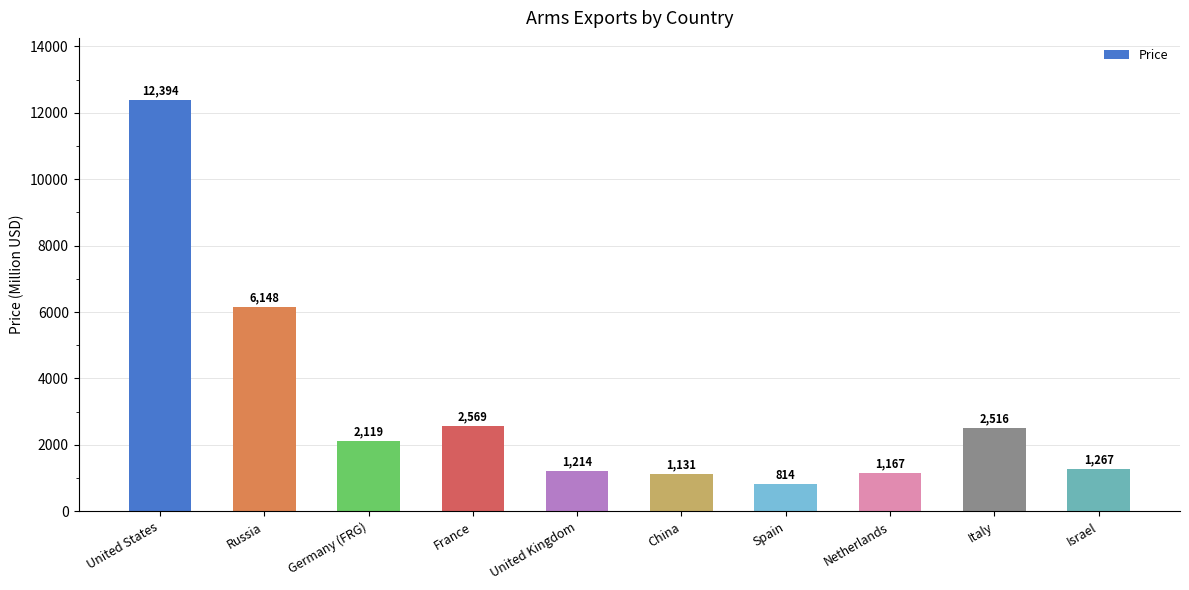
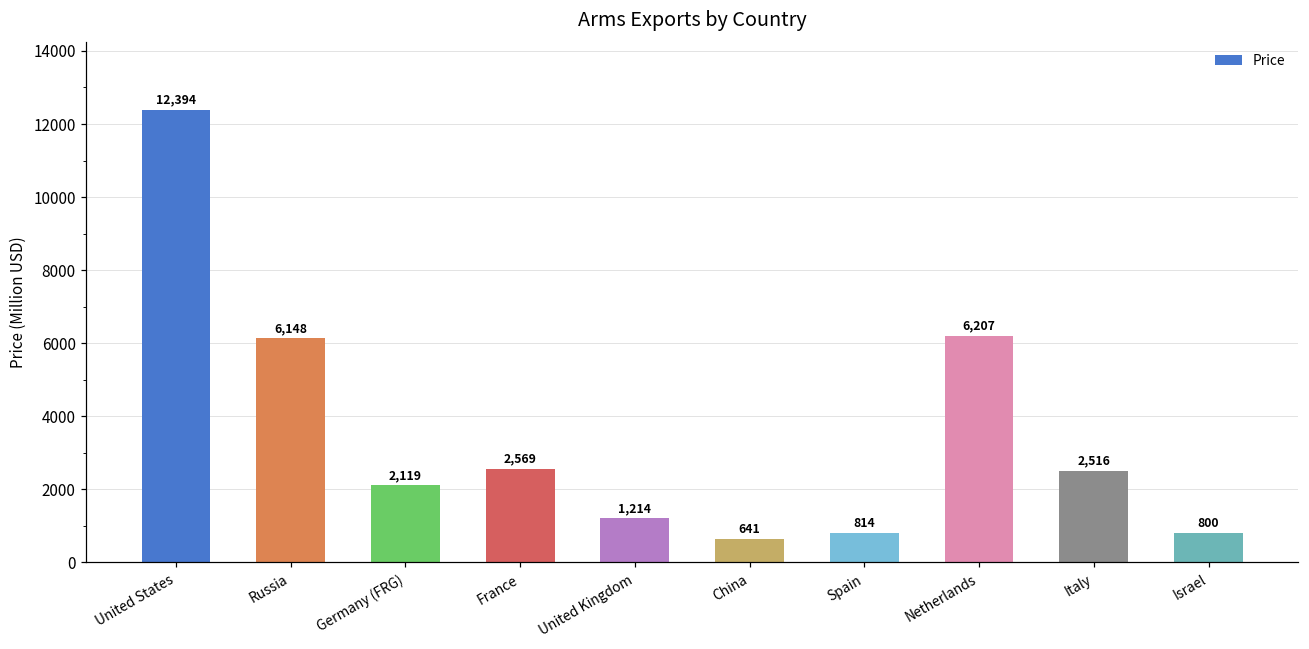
  {
    "United States": "12,394",
    "Russia": "6,148",
    "Germany (FRG)": "2,119",
    "France": "2,569",
    "United Kingdom": "1,214",
-   "China": "1,131",
+   "China": "641",
    "Spain": "814",
-   "Netherlands": "1,167",
+   "Netherlands": "6,207",
    "Italy": "2,516",
-   "Israel": "1,267"
+   "Israel": "800"
  }
